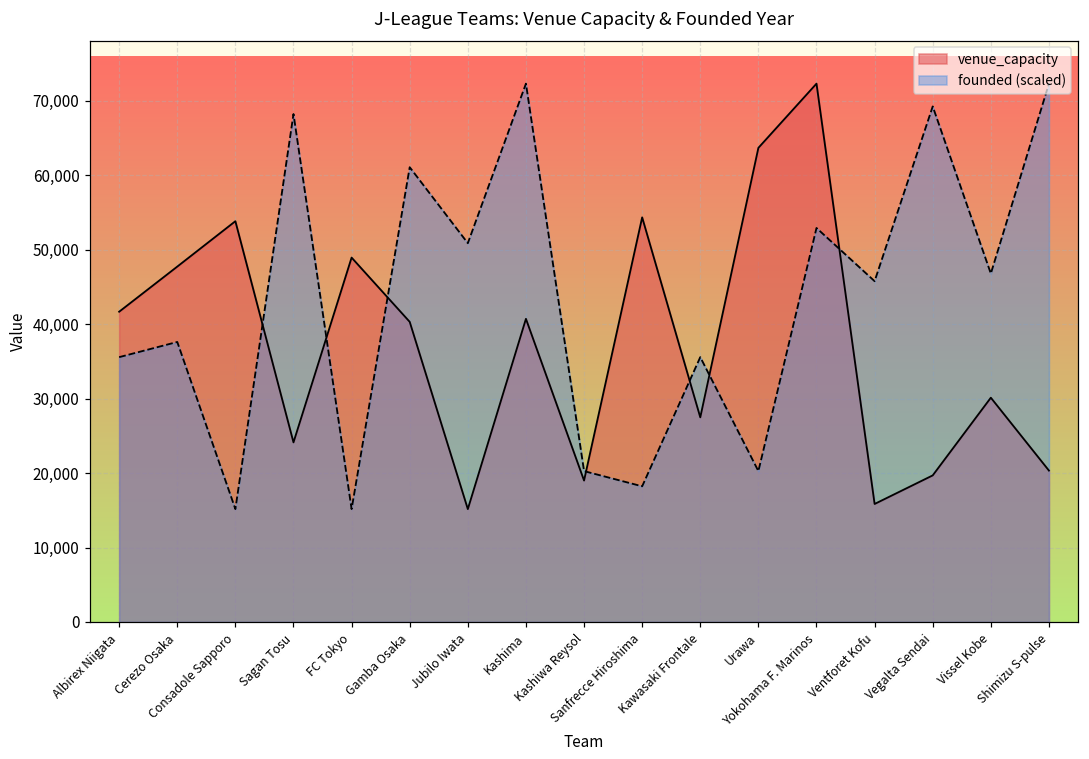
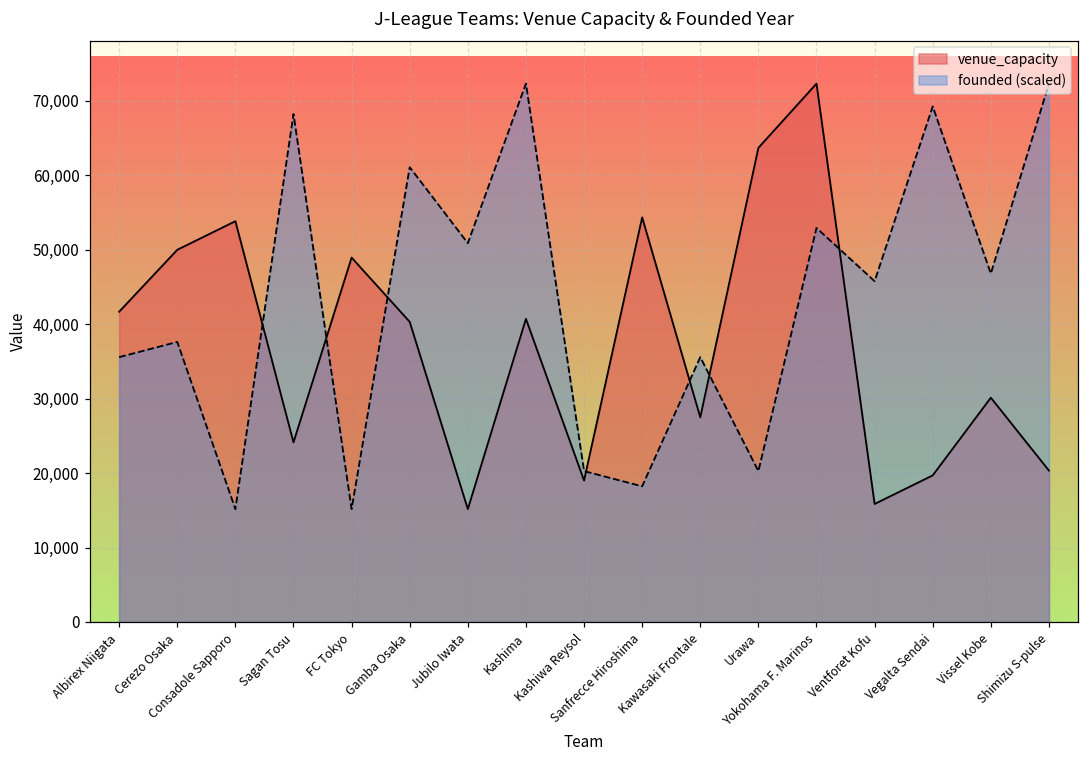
  {
    "venue_capacity": {
      "Albirex Niigata": "42,000",
-     "Cerezo Osaka": "48,000",
+     "Cerezo Osaka": "50,000",
      "Consadole Sapporo": "54,000",
      "Sagan Tosu": "24,000",
      "FC Tokyo": "49,000",
      "Gamba Osaka": "40,000",
      "Jubilo Iwata": "15,000",
      "Kashima": "41,000",
      "Kashiwa Reysol": "19,000",
      "Sanfrecce Hiroshima": "54,000",
      "Kawasaki Frontale": "27,000",
      "Urawa": "64,000",
      "Yokohama F. Marinos": "72,000",
      "Ventforet Kofu": "16,000",
      "Vegalta Sendai": "20,000",
      "Vissel Kobe": "30,000",
      "Shimizu S-pulse": "20,000"
    },
    "founded (scaled)": {
      "Albirex Niigata": "36,000",
      "Cerezo Osaka": "38,000",
      "Consadole Sapporo": "15,000",
      "Sagan Tosu": "68,000",
      "FC Tokyo": "15,000",
      "Gamba Osaka": "61,000",
      "Jubilo Iwata": "51,000",
      "Kashima": "72,000",
      "Kashiwa Reysol": "20,000",
      "Sanfrecce Hiroshima": "18,000",
      "Kawasaki Frontale": "36,000",
      "Urawa": "20,000",
      "Yokohama F. Marinos": "53,000",
      "Ventforet Kofu": "46,000",
      "Vegalta Sendai": "69,000",
      "Vissel Kobe": "47,000"
    }
  }
